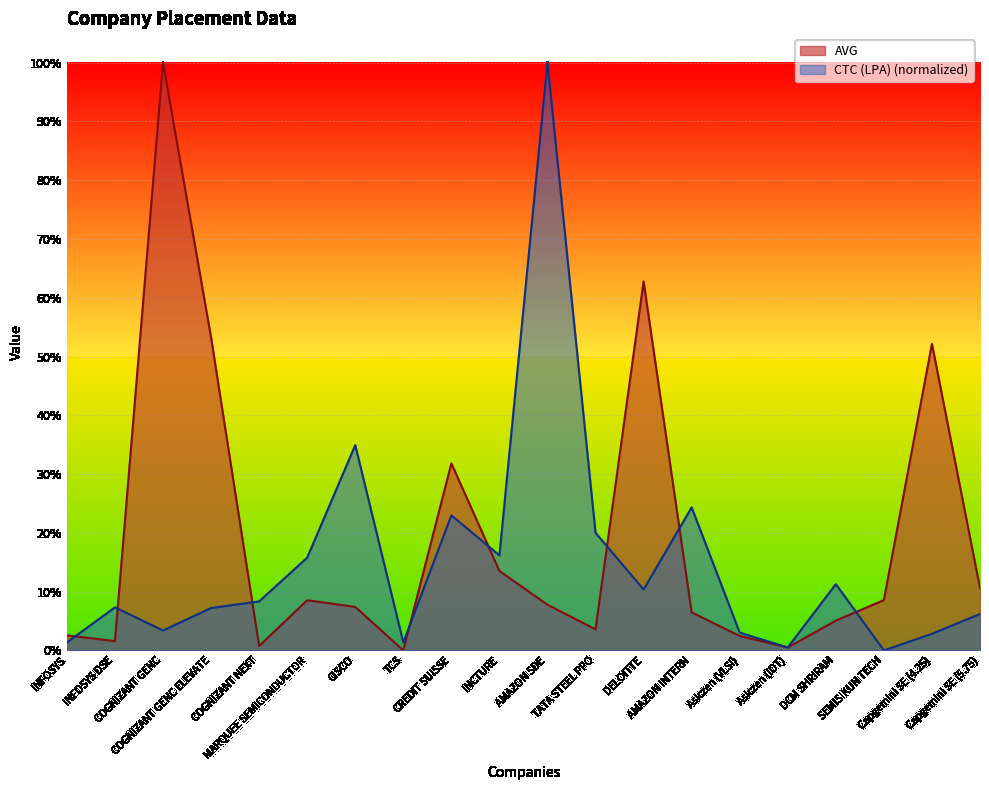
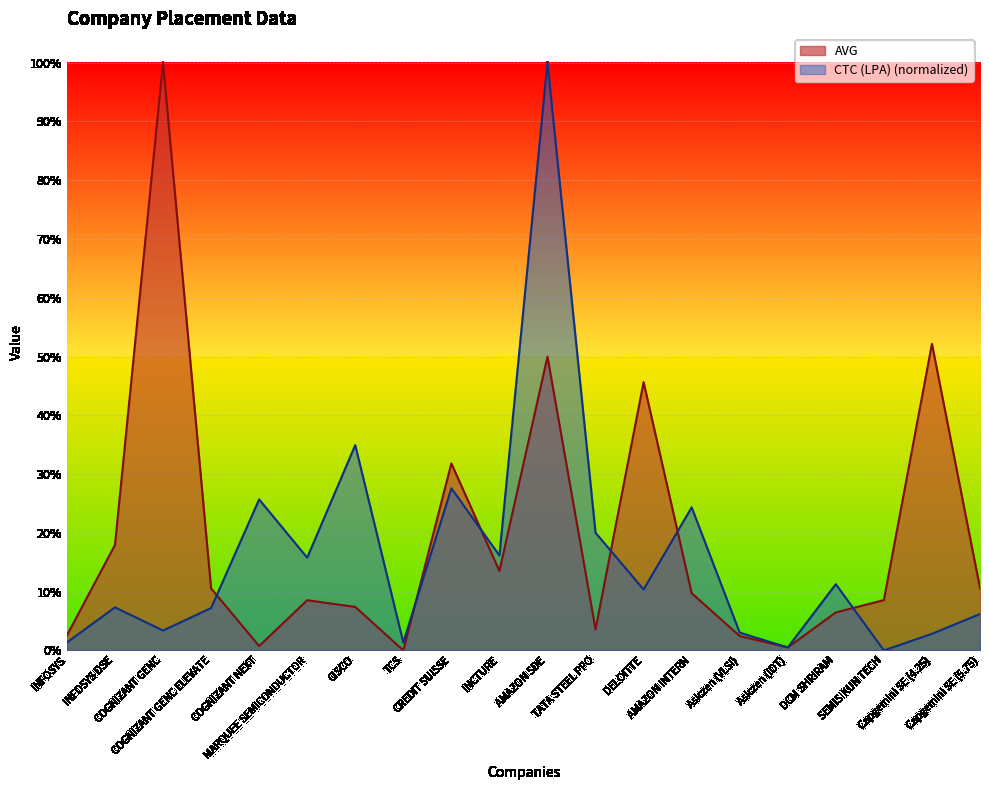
  {
    "AVG": {
      "INFOSYS": "3%",
-     "INFOSYS DSE": "2%",
+     "INFOSYS DSE": "18%",
      "COGNIZANT GENC": "100%",
-     "COGNIZANT GENC ELEVATE": "53%",
+     "COGNIZANT GENC ELEVATE": "11%",
      "COGNIZANT NEXT": "1%",
      "MARQUEE SEMICONDUCTOR": "9%",
      "CISCO": "7%",
      "TCS": "0%",
      "CREDIT SUISSE": "32%",
      "INCTURE": "14%",
-     "AMAZON SDE": "8%",
+     "AMAZON SDE": "50%",
      "TATA STEEL PPO": "4%",
-     "DELOITTE": "63%",
-     "AMAZON INTERN": "6%",
+     "DELOITTE": "46%",
+     "AMAZON INTERN": "10%",
      "Asiczen (VLSI)": "2%",
-     "DCM SHRIRAM": "5%",
+     "DCM SHRIRAM": "6%",
      "SEMISIKUN TECH": "9%",
      "Capgemini SE (4.25)": "52%",
      "Capgemini SE (5.75)": "11%"
    },
    "CTC (LPA) (normalized)": {
      "INFOSYS": "1%",
      "INFOSYS DSE": "7%",
      "COGNIZANT GENC": "3%",
      "COGNIZANT GENC ELEVATE": "7%",
-     "COGNIZANT NEXT": "8%",
+     "COGNIZANT NEXT": "26%",
      "MARQUEE SEMICONDUCTOR": "16%",
      "CISCO": "35%",
      "TCS": "1%",
-     "CREDIT SUISSE": "23%",
+     "CREDIT SUISSE": "28%",
      "INCTURE": "16%",
      "AMAZON SDE": "100%",
      "TATA STEEL PPO": "20%",
      "DELOITTE": "10%",
      "AMAZON INTERN": "24%",
      "Asiczen (VLSI)": "3%",
      "DCM SHRIRAM": "11%",
      "SEMISIKUN TECH": "0%",
      "Capgemini SE (4.25)": "3%",
      "Capgemini SE (5.75)": "6%"
    }
  }
